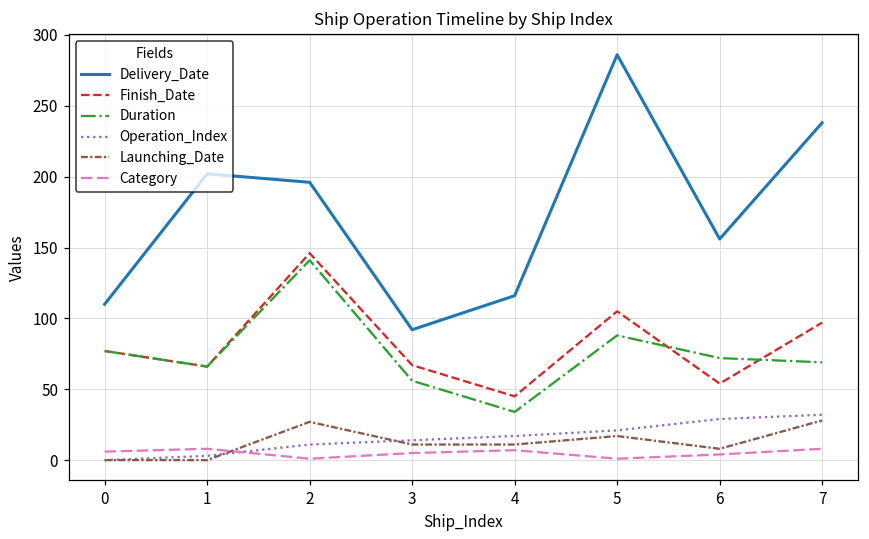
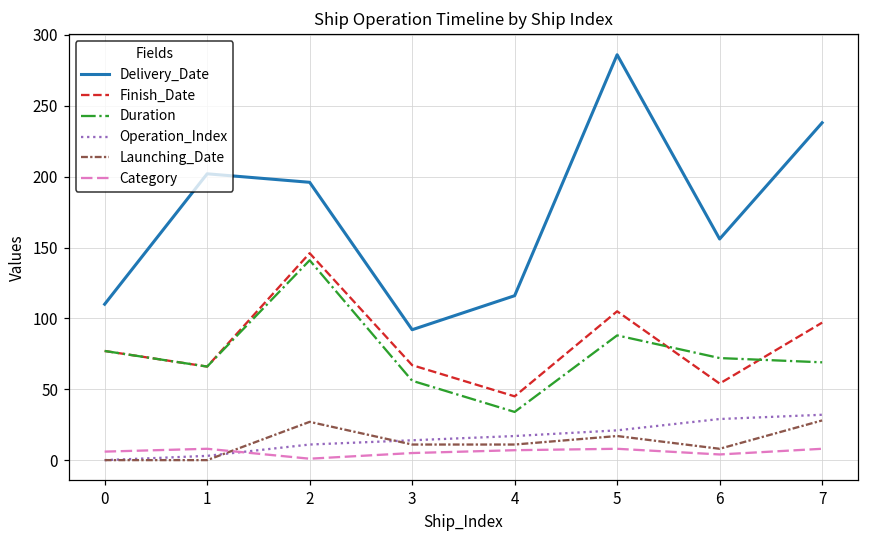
  {
    "Delivery_Date": {
      "0": 110,
      "2": 196,
      "3": 92,
      "4": 116,
      "5": 286,
      "6": 156,
      "7": 238
    },
    "Finish_Date": {
      "2": 146,
      "3": 67,
      "4": 45,
      "5": 105,
      "6": 54,
      "7": 97
    },
    "Duration": {
      "2": 141,
      "3": 56,
      "4": 34,
      "5": 88,
      "6": 72,
      "7": 69
    },
    "Operation_Index": {
      "1": 3,
      "2": 11,
      "3": 14,
      "4": 17,
      "5": 21,
      "6": 29,
      "7": 32
    },
    "Launching_Date": {
      "1": 0,
      "2": 27,
      "3": 11,
      "4": 11,
      "5": 17,
      "6": 8,
      "7": 28
    },
    "Category": {
      "0": 6,
      "1": 8,
      "2": 1,
      "3": 5,
      "4": 7,
-     "5": 1,
+     "5": 8,
      "6": 4,
      "7": 8
    }
  }
